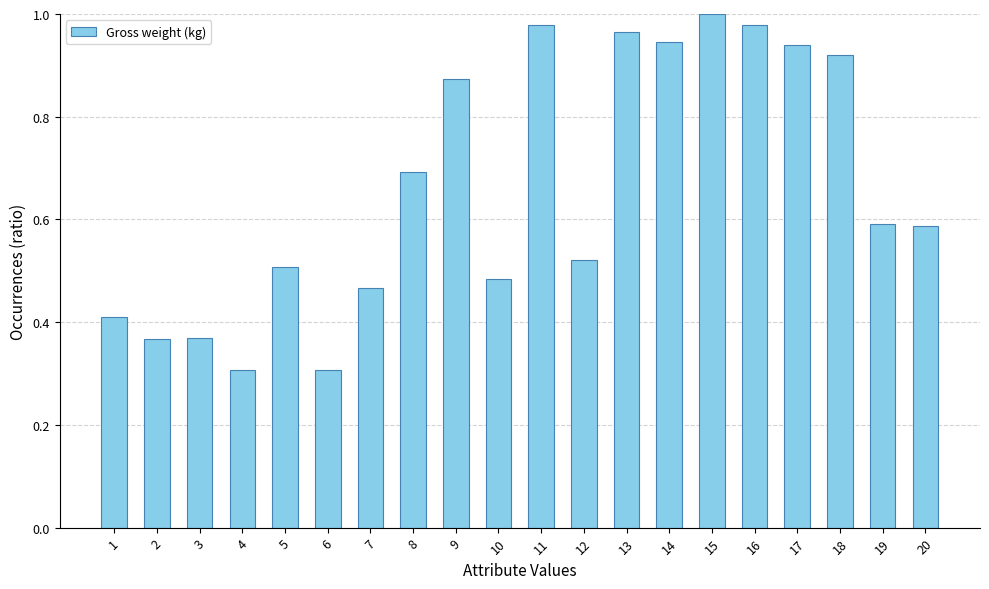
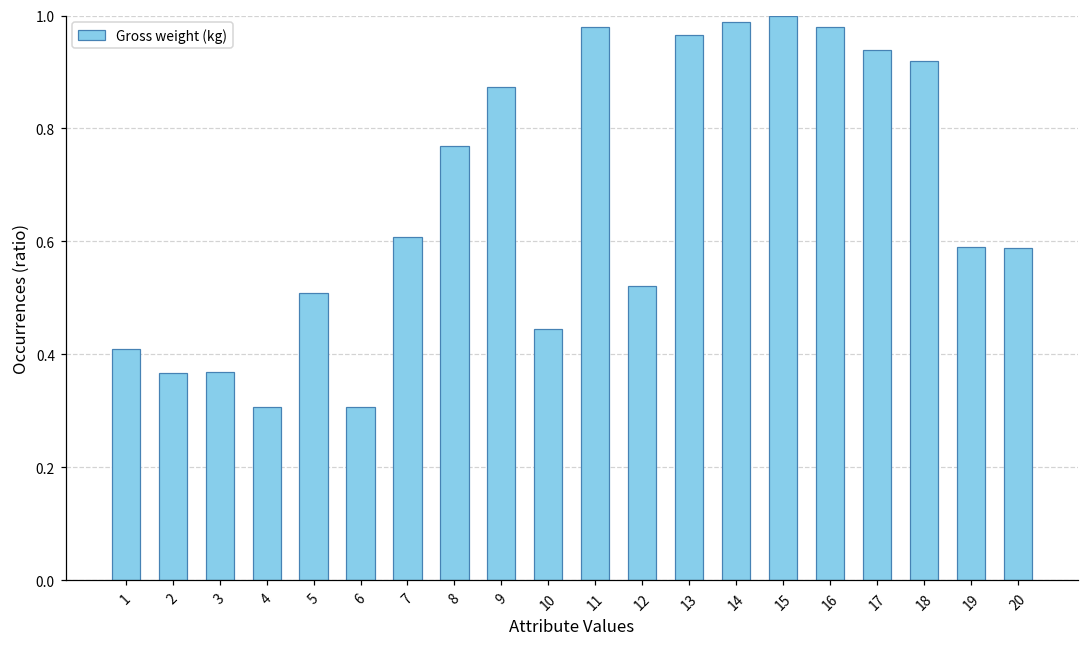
  {
    "1": 0.41,
    "2": 0.37,
    "3": 0.37,
    "4": 0.31,
    "5": 0.51,
    "6": 0.31,
-   "7": 0.47,
-   "8": 0.69,
+   "7": 0.61,
+   "8": 0.77,
    "9": 0.87,
-   "10": 0.48,
+   "10": 0.45,
    "11": 0.98,
    "12": 0.52,
    "13": 0.97,
-   "14": 0.95,
+   "14": 0.99,
    "15": 1.00,
    "16": 0.98,
    "17": 0.94,
    "18": 0.92,
    "19": 0.59,
    "20": 0.59
  }
